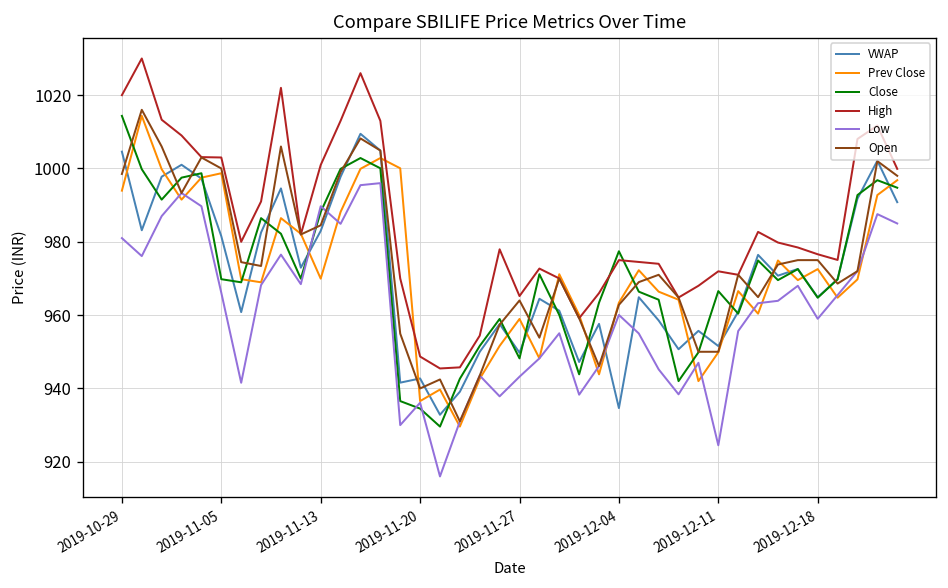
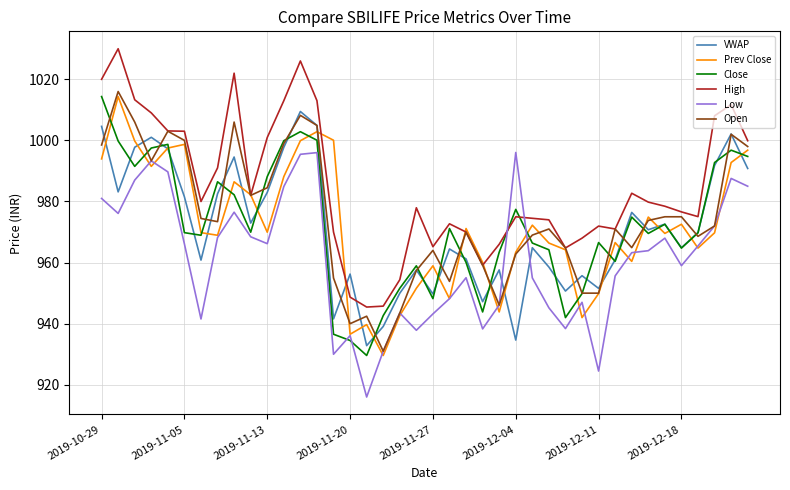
  {
    "VWAP": {
      "2019-10-29": 1005,
      "2019-11-05": 982,
      "2019-11-13": 983,
-     "2019-11-20": 943,
+     "2019-11-20": 956,
      "2019-11-27": 950,
      "2019-12-04": 935,
      "2019-12-11": 952
    },
    "Prev Close": {
      "2019-10-29": 994,
      "2019-11-05": 999,
      "2019-11-13": 970,
      "2019-11-27": 959,
      "2019-12-18": 973
    },
    "Close": {
      "2019-10-29": 1014,
      "2019-11-05": 970,
      "2019-11-13": 988,
      "2019-11-20": 935,
      "2019-11-27": 948,
      "2019-12-04": 977,
      "2019-12-11": 967
    },
    "Low": {
      "2019-10-29": 981,
      "2019-11-05": 966,
-     "2019-11-13": 990,
+     "2019-11-13": 966,
      "2019-11-27": 943,
-     "2019-12-04": 960,
+     "2019-12-04": 996,
      "2019-12-11": 925,
      "2019-12-18": 959
    }
  }
